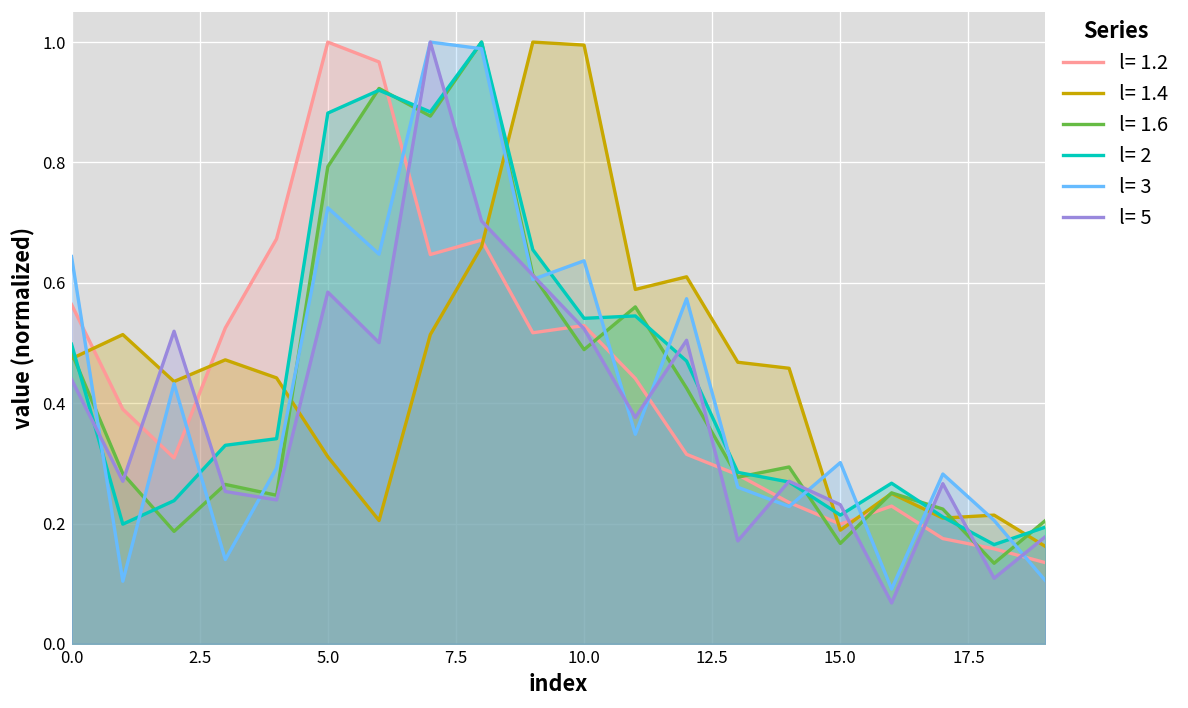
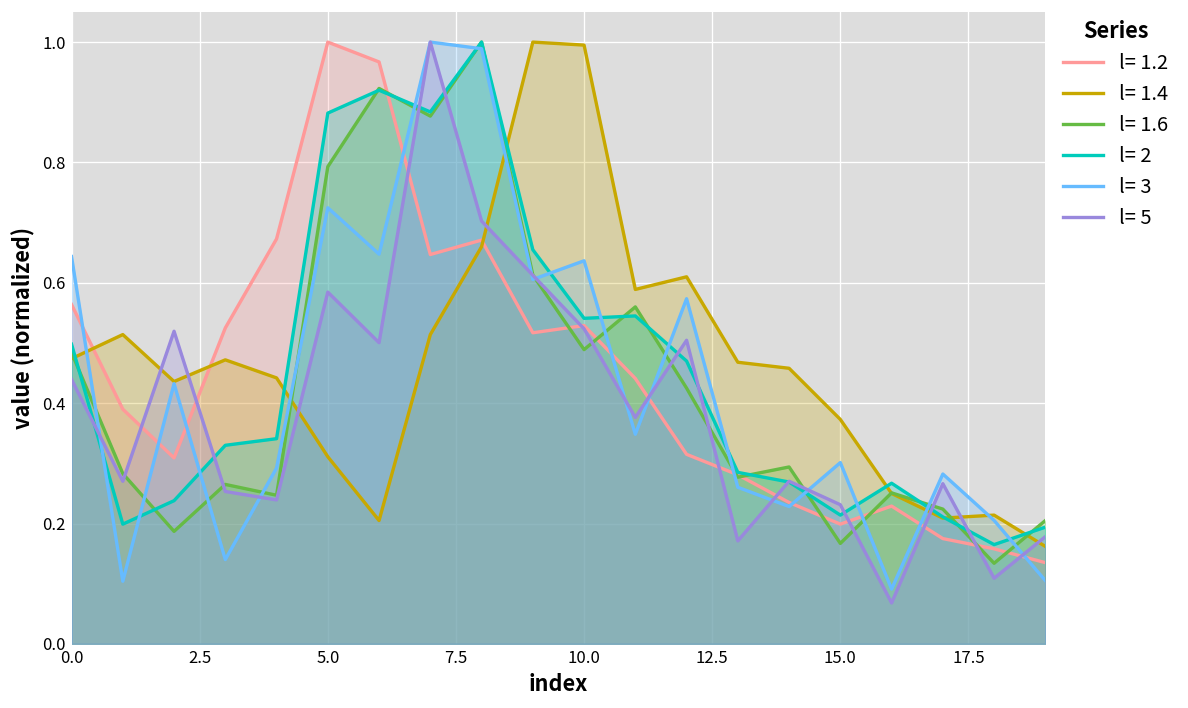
  {
    "l= 1.2": {
      "0.0": 0.56,
      "5.0": 1.00,
      "10.0": 0.53,
      "15.0": 0.20
    },
    "l= 1.4": {
      "0.0": 0.47,
      "5.0": 0.31,
      "10.0": 1.00,
-     "15.0": 0.19
+     "15.0": 0.37
    },
    "l= 1.6": {
      "0.0": 0.48,
      "5.0": 0.79,
      "10.0": 0.49,
      "15.0": 0.17
    },
    "l= 2": {
      "0.0": 0.50,
      "5.0": 0.88,
      "10.0": 0.54,
      "15.0": 0.21
    },
    "l= 3": {
      "0.0": 0.64,
      "5.0": 0.72,
      "10.0": 0.64,
      "15.0": 0.30
    },
    "l= 5": {
      "0.0": 0.44,
      "5.0": 0.58,
      "10.0": 0.52,
      "15.0": 0.23
    }
  }
